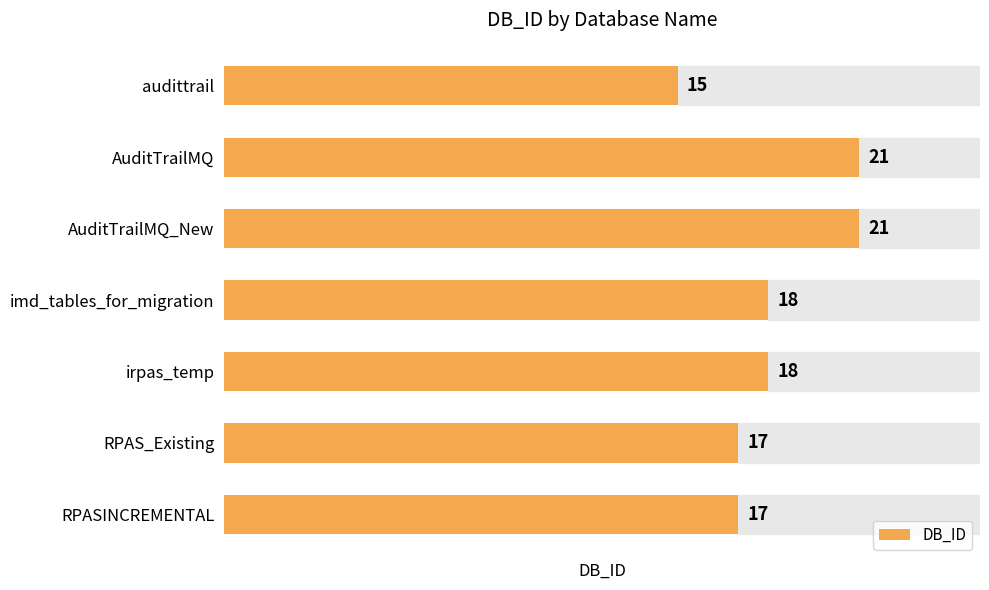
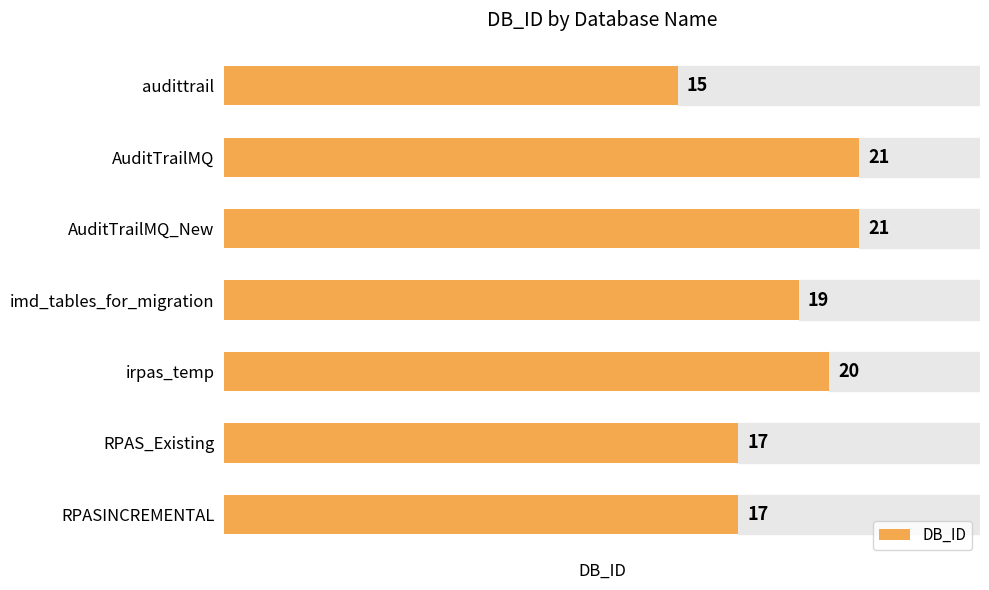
  {
    "audittrail": 15,
    "AuditTrailMQ": 21,
    "AuditTrailMQ_New": 21,
-   "imd_tables_for_migration": 18,
-   "irpas_temp": 18,
+   "imd_tables_for_migration": 19,
+   "irpas_temp": 20,
    "RPAS_Existing": 17,
    "RPASINCREMENTAL": 17
  }
